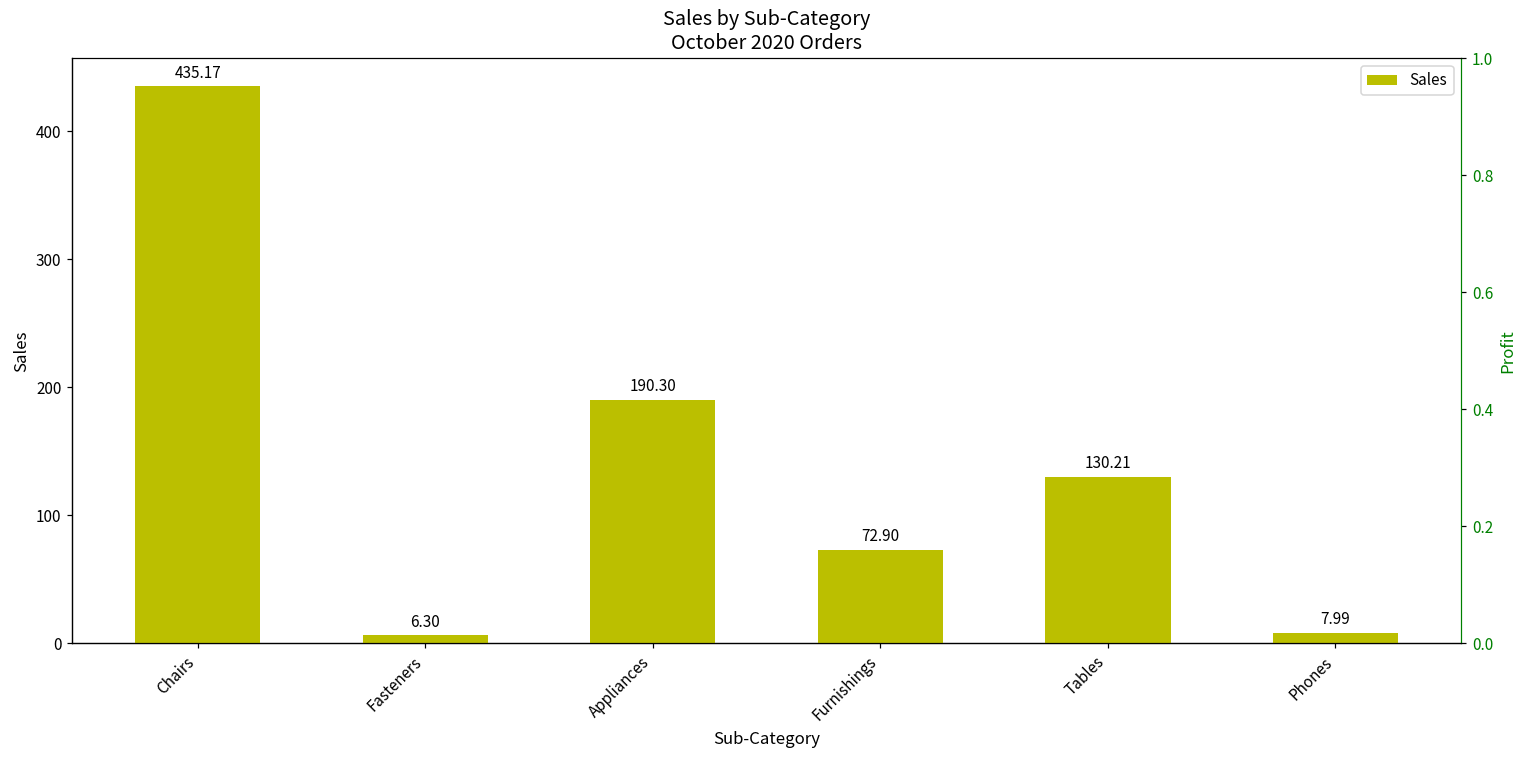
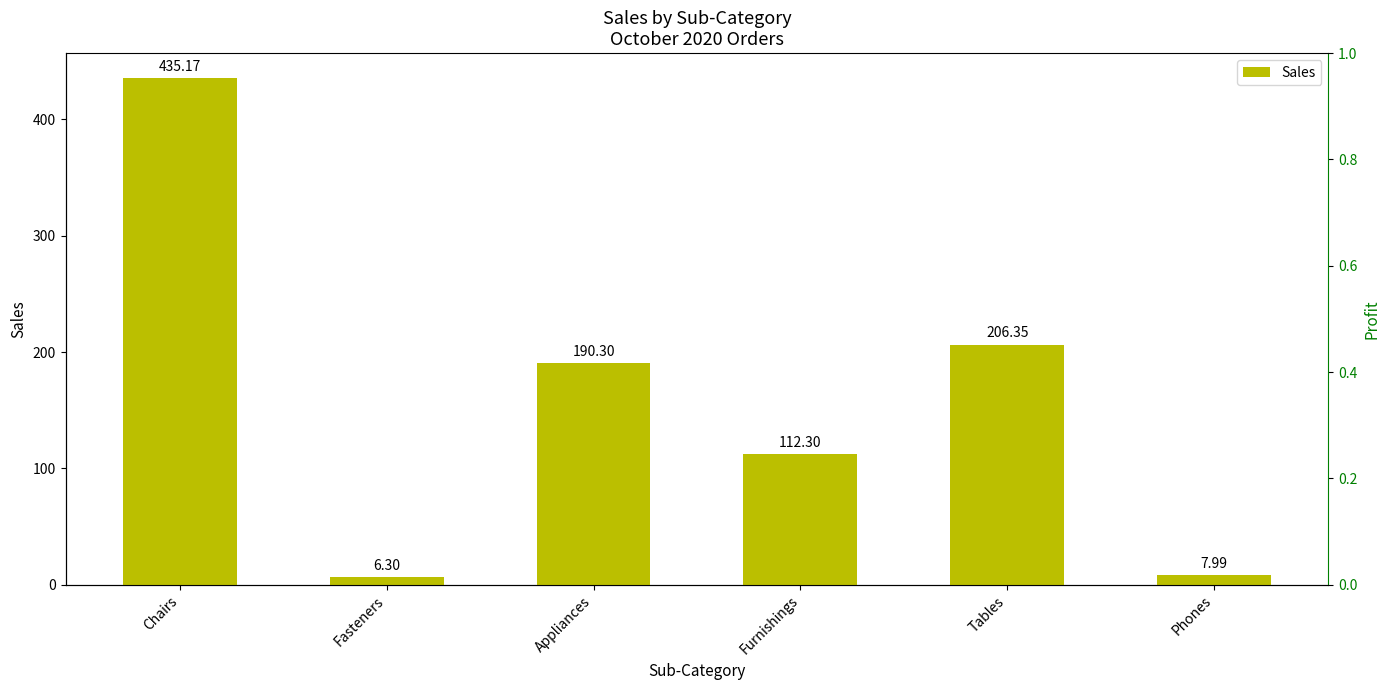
  {
    "Chairs": 435.17,
    "Fasteners": 6.30,
    "Appliances": 190.30,
-   "Furnishings": 72.90,
-   "Tables": 130.21,
+   "Furnishings": 112.30,
+   "Tables": 206.35,
    "Phones": 7.99
  }
